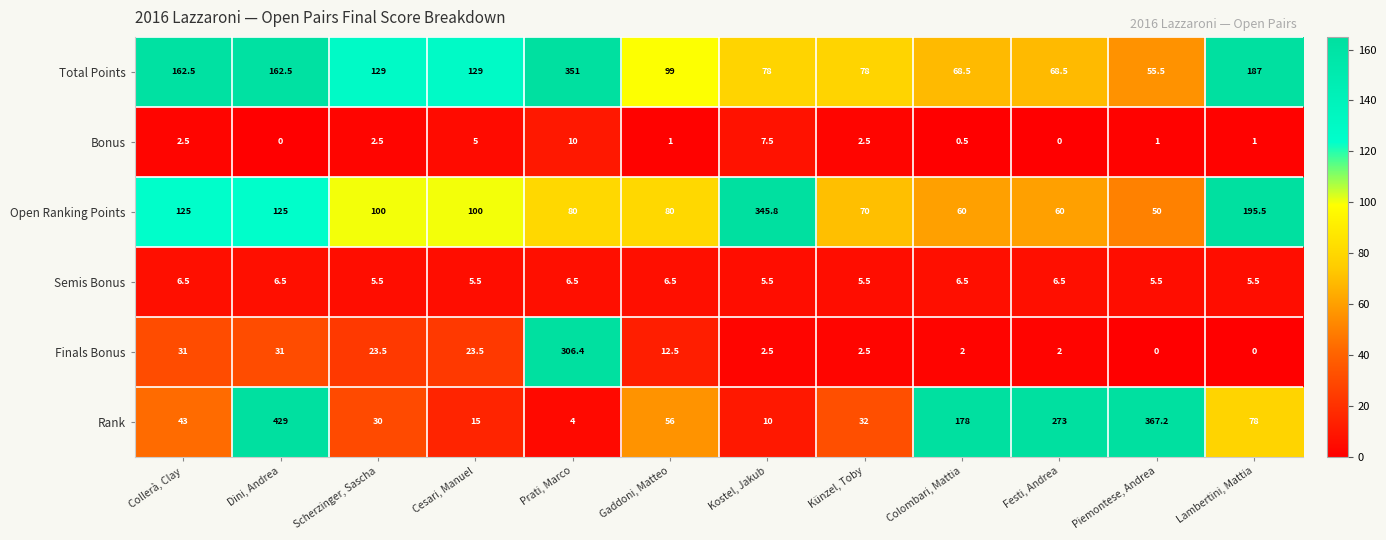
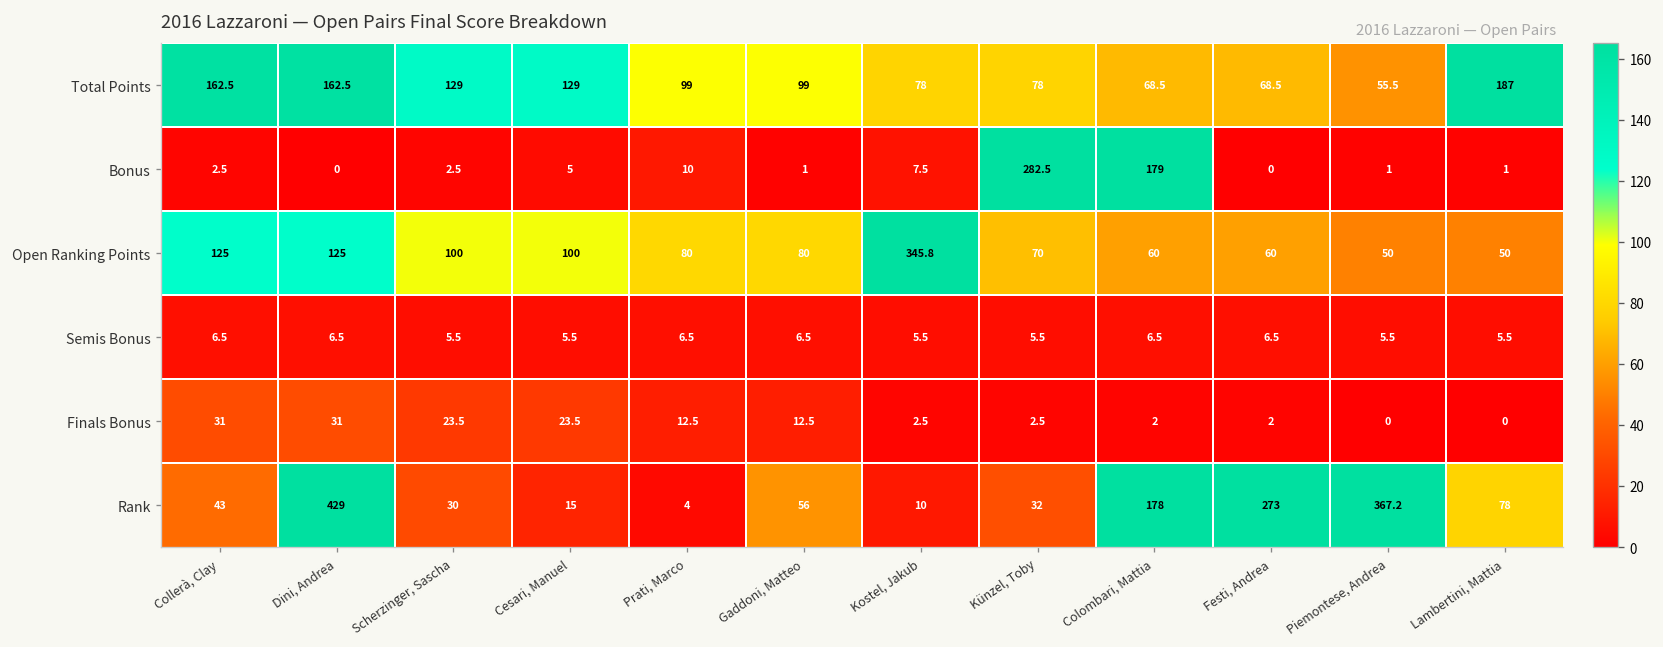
  {
    "Total Points": {
      "Collerà, Clay": 162.5,
      "Dini, Andrea": 162.5,
      "Scherzinger, Sascha": 129,
      "Cesari, Manuel": 129,
-     "Prati, Marco": 351,
+     "Prati, Marco": 99,
      "Gaddoni, Matteo": 99,
      "Kostel, Jakub": 78,
      "Künzel, Toby": 78,
      "Colombari, Mattia": 68.5,
      "Festi, Andrea": 68.5,
      "Piemontese, Andrea": 55.5,
      "Lambertini, Mattia": 187
    },
    "Bonus": {
      "Collerà, Clay": 2.5,
      "Dini, Andrea": 0,
      "Scherzinger, Sascha": 2.5,
      "Cesari, Manuel": 5,
      "Prati, Marco": 10,
      "Gaddoni, Matteo": 1,
      "Kostel, Jakub": 7.5,
-     "Künzel, Toby": 2.5,
-     "Colombari, Mattia": 0.5,
+     "Künzel, Toby": 282.5,
+     "Colombari, Mattia": 179,
      "Festi, Andrea": 0,
      "Piemontese, Andrea": 1,
      "Lambertini, Mattia": 1
    },
    "Open Ranking Points": {
      "Collerà, Clay": 125,
      "Dini, Andrea": 125,
      "Scherzinger, Sascha": 100,
      "Cesari, Manuel": 100,
      "Prati, Marco": 80,
      "Gaddoni, Matteo": 80,
      "Kostel, Jakub": 345.8,
      "Künzel, Toby": 70,
      "Colombari, Mattia": 60,
      "Festi, Andrea": 60,
      "Piemontese, Andrea": 50,
-     "Lambertini, Mattia": 195.5
+     "Lambertini, Mattia": 50
    },
    "Semis Bonus": {
      "Collerà, Clay": 6.5,
      "Dini, Andrea": 6.5,
      "Scherzinger, Sascha": 5.5,
      "Cesari, Manuel": 5.5,
      "Prati, Marco": 6.5,
      "Gaddoni, Matteo": 6.5,
      "Kostel, Jakub": 5.5,
      "Künzel, Toby": 5.5,
      "Colombari, Mattia": 6.5,
      "Festi, Andrea": 6.5,
      "Piemontese, Andrea": 5.5,
      "Lambertini, Mattia": 5.5
    },
    "Finals Bonus": {
      "Collerà, Clay": 31,
      "Dini, Andrea": 31,
      "Scherzinger, Sascha": 23.5,
      "Cesari, Manuel": 23.5,
-     "Prati, Marco": 306.4,
+     "Prati, Marco": 12.5,
      "Gaddoni, Matteo": 12.5,
      "Kostel, Jakub": 2.5,
      "Künzel, Toby": 2.5,
      "Colombari, Mattia": 2,
      "Festi, Andrea": 2,
      "Piemontese, Andrea": 0,
      "Lambertini, Mattia": 0
    },
    "Rank": {
      "Collerà, Clay": 43,
      "Dini, Andrea": 429,
      "Scherzinger, Sascha": 30,
      "Cesari, Manuel": 15,
      "Prati, Marco": 4,
      "Gaddoni, Matteo": 56,
      "Kostel, Jakub": 10,
      "Künzel, Toby": 32,
      "Colombari, Mattia": 178,
      "Festi, Andrea": 273,
      "Piemontese, Andrea": 367.2,
      "Lambertini, Mattia": 78
    }
  }
